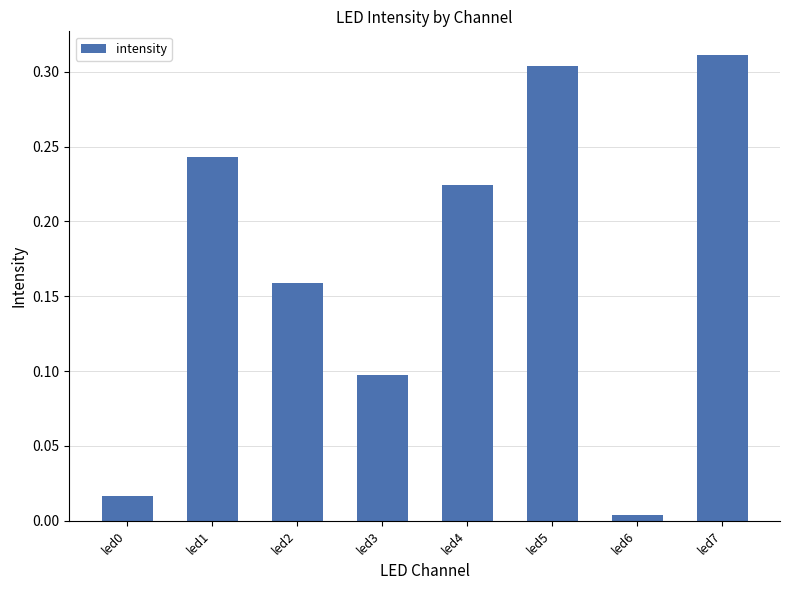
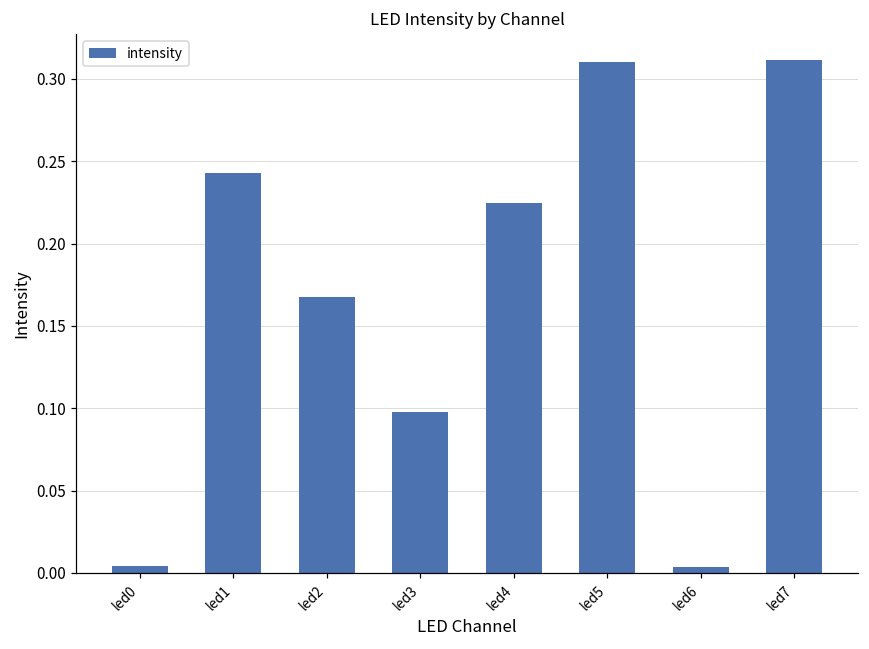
  {
-   "led0": 0.016,
+   "led0": 0.004,
    "led1": 0.243,
-   "led2": 0.159,
+   "led2": 0.168,
    "led3": 0.098,
    "led4": 0.225,
-   "led5": 0.304,
+   "led5": 0.310,
    "led6": 0.004,
    "led7": 0.311
  }
